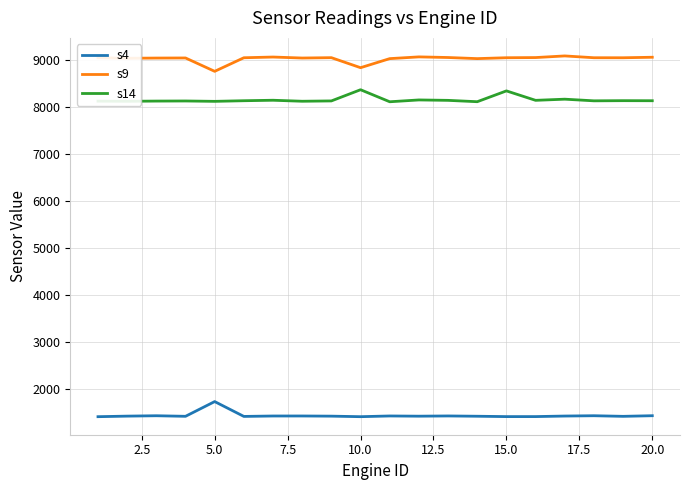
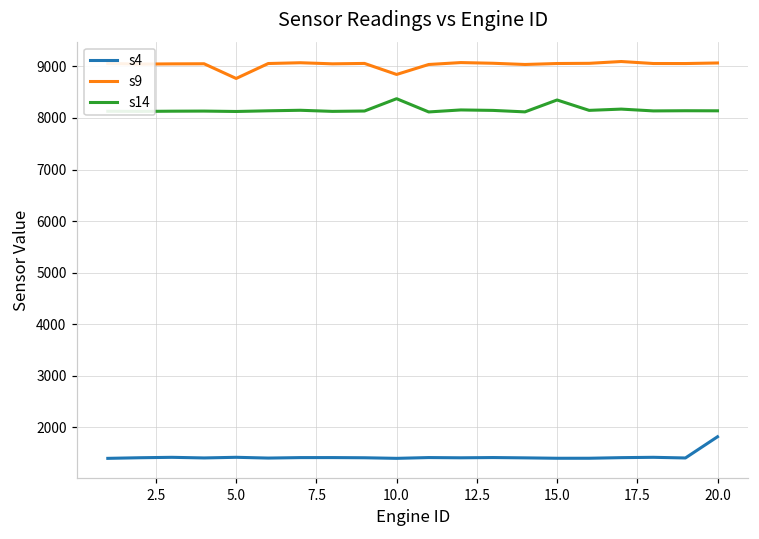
  {
    "s4": {
-     "5.0": 1700,
+     "5.0": 1400,
      "10.0": 1400,
      "15.0": 1400,
-     "20.0": 1400
+     "20.0": 1800
    },
    "s9": {
      "5.0": 8800,
      "10.0": 8800,
      "15.0": 9100,
      "20.0": 9100
    },
    "s14": {
      "5.0": 8100,
      "10.0": 8400,
      "15.0": 8300,
      "20.0": 8100
    }
  }
